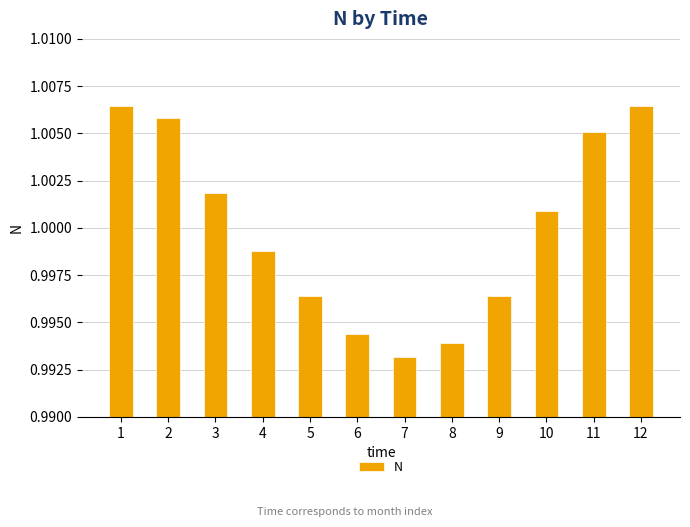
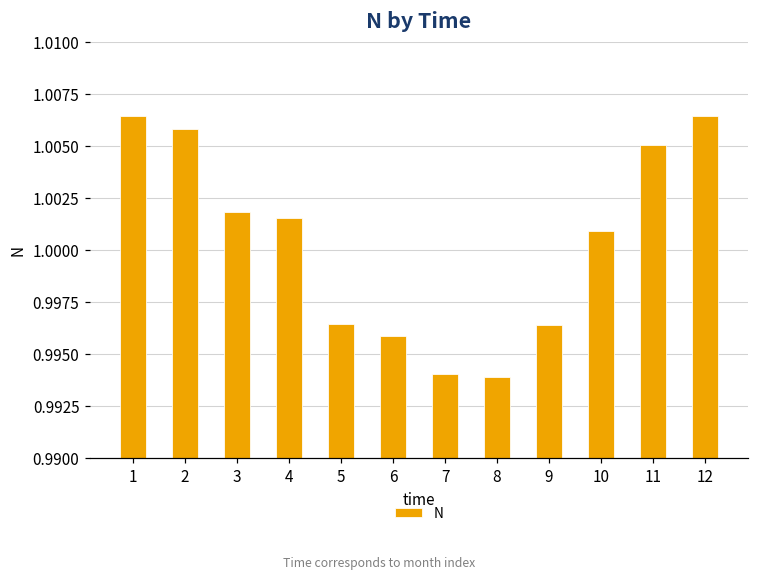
  {
    "1": 1.0065,
    "2": 1.0058,
    "3": 1.0018,
-   "4": 0.9988,
+   "4": 1.0015,
    "5": 0.9964,
-   "6": 0.9944,
-   "7": 0.9932,
+   "6": 0.9959,
+   "7": 0.9940,
    "8": 0.9939,
    "9": 0.9964,
    "10": 1.0009,
    "11": 1.0051,
    "12": 1.0065
  }
